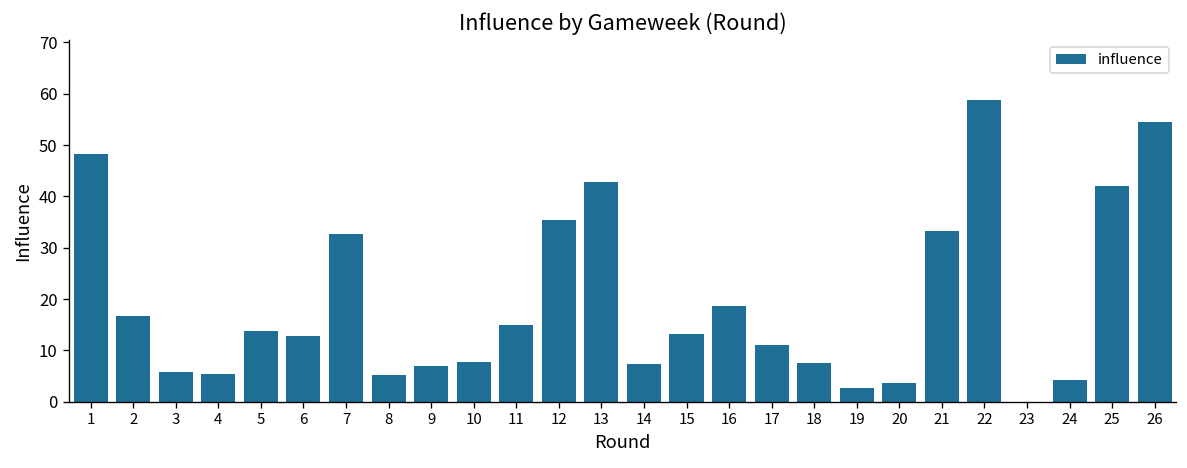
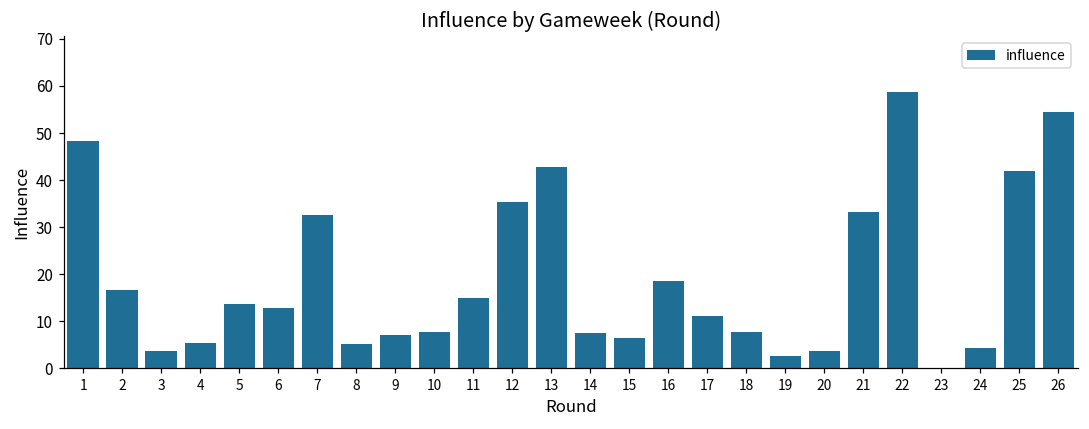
  {
    "1": 48,
    "2": 17,
-   "3": 6,
+   "3": 4,
    "4": 5,
    "5": 14,
    "6": 13,
    "7": 33,
    "8": 5,
    "9": 7,
    "10": 8,
    "11": 15,
    "12": 35,
    "13": 43,
    "14": 7,
-   "15": 13,
+   "15": 6,
    "16": 19,
    "17": 11,
    "18": 8,
    "19": 3,
    "20": 4,
    "21": 33,
    "22": 59,
    "23": 0,
    "24": 4,
    "25": 42,
    "26": 55
  }
